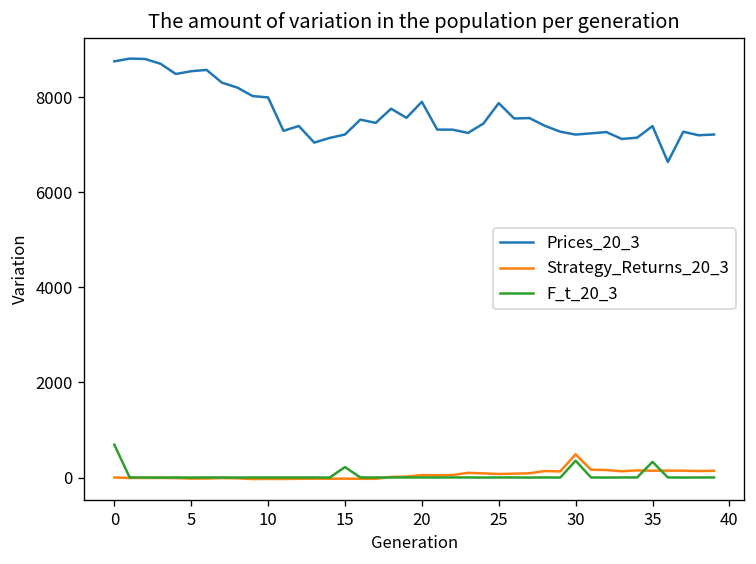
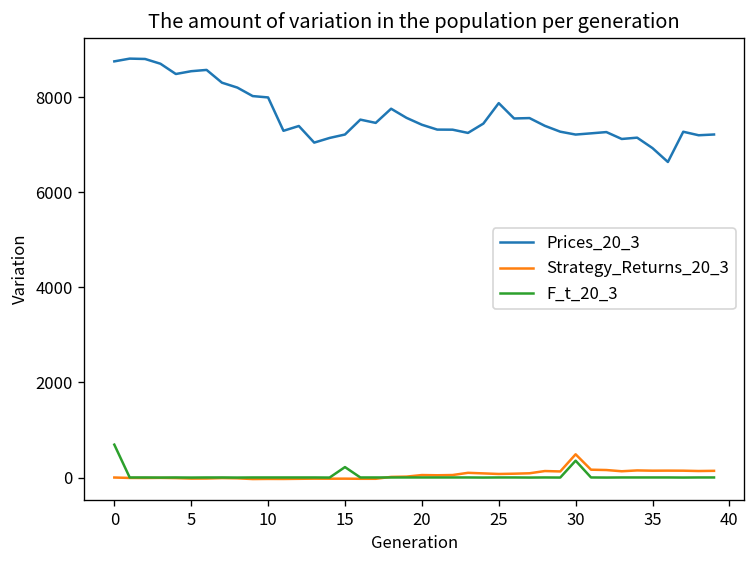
  {
    "Prices_20_3": {
      "0": 8800,
      "5": 8600,
      "10": 8000,
      "15": 7200,
-     "20": 7900,
+     "20": 7400,
      "25": 7900,
      "30": 7200,
-     "35": 7400
+     "35": 6900
    },
    "Strategy_Returns_20_3": {
      "0": 0,
      "15": 0,
      "25": 100,
      "30": 500,
      "35": 100
    },
    "F_t_20_3": {
      "0": 700,
      "15": 200,
      "25": 0,
      "30": 400,
-     "35": 300
+     "35": 0
    }
  }
